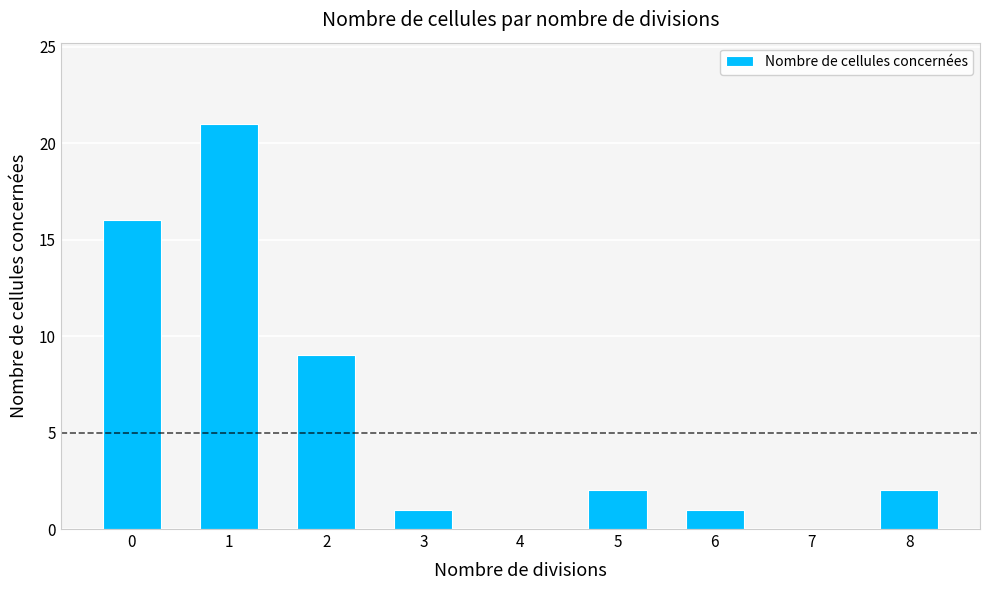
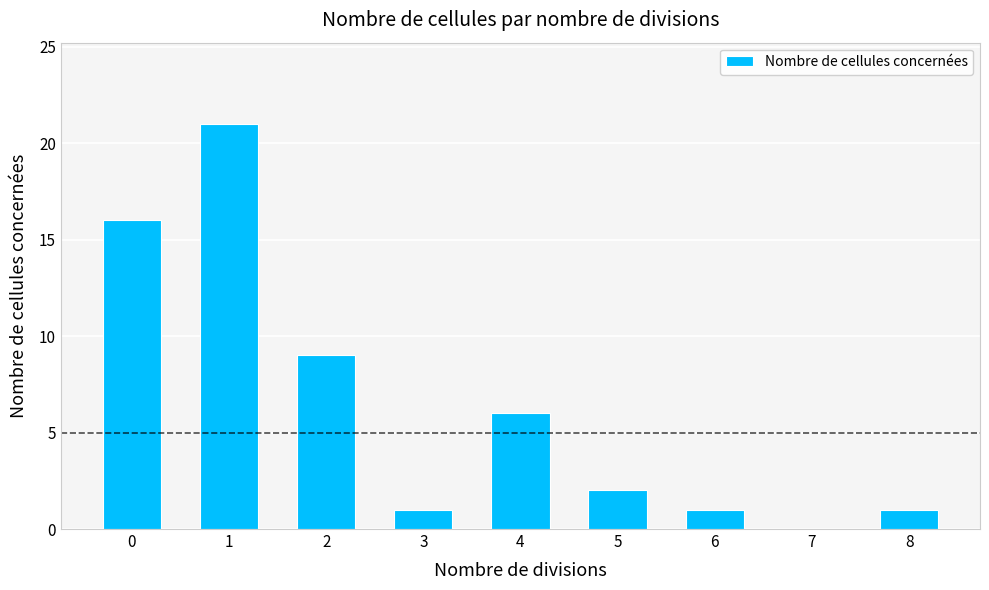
  {
    "0": 16,
    "1": 21,
    "2": 9,
    "3": 1,
-   "4": 0,
+   "4": 6,
    "5": 2,
    "6": 1,
    "7": 0,
-   "8": 2
+   "8": 1
  }
